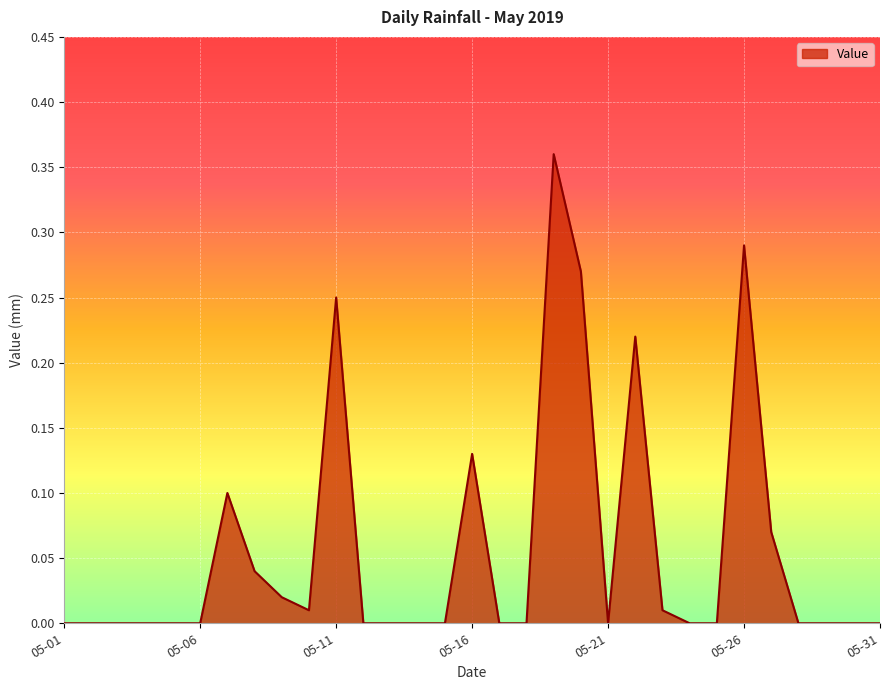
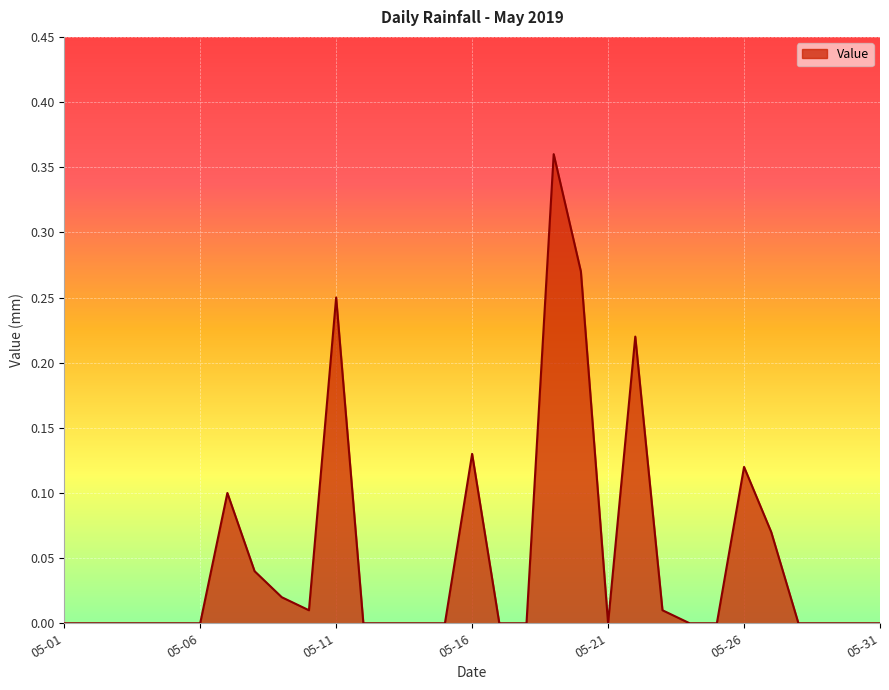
  {
    "05-01": 0.00,
    "05-06": 0.00,
    "05-11": 0.25,
    "05-16": 0.13,
    "05-21": 0.00,
-   "05-26": 0.29,
+   "05-26": 0.12,
    "05-31": 0.00
  }
